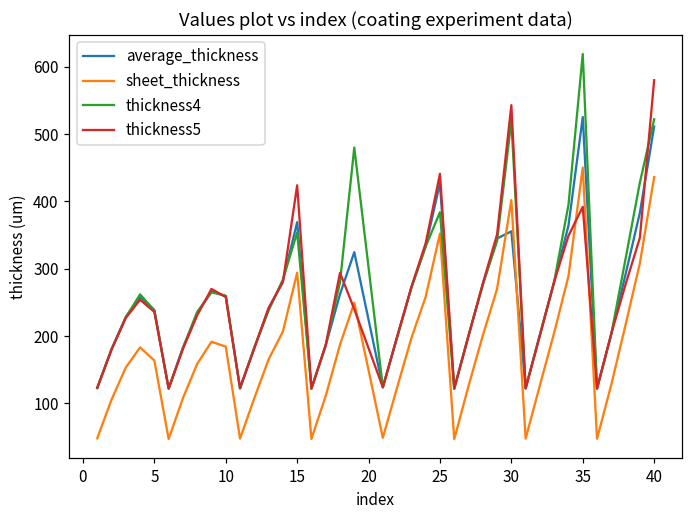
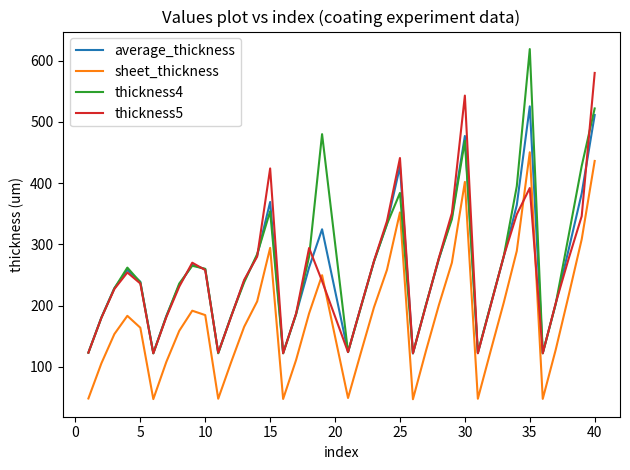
  {
    "average_thickness": {
      "15": 370,
      "25": 430,
-     "30": 360,
+     "30": 480,
      "35": 530,
      "40": 510
    },
    "sheet_thickness": {
      "5": 160,
      "10": 180,
      "15": 290,
      "25": 350,
      "30": 400,
      "35": 450,
      "40": 440
    },
    "thickness4": {
      "15": 350,
      "25": 380,
-     "30": 520,
+     "30": 470,
      "35": 620,
      "40": 520
    },
    "thickness5": {
      "15": 420,
      "25": 440,
      "30": 540,
      "35": 390,
      "40": 580
    }
  }
